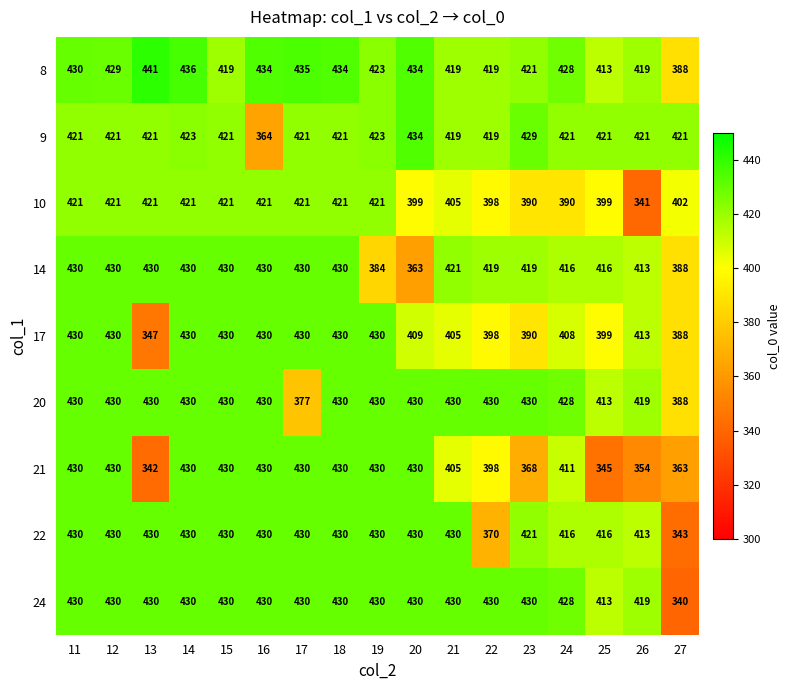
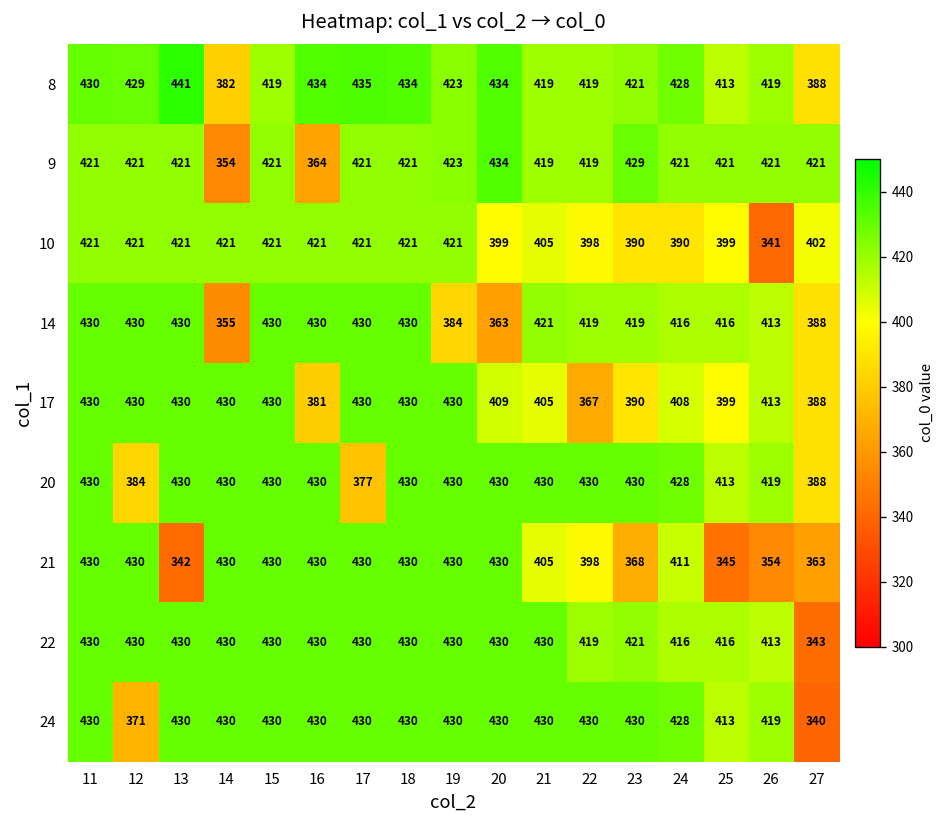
  {
    "8": {
      "11": 430,
      "12": 429,
      "13": 441,
-     "14": 436,
+     "14": 382,
      "15": 419,
      "16": 434,
      "17": 435,
      "18": 434,
      "19": 423,
      "20": 434,
      "21": 419,
      "22": 419,
      "23": 421,
      "24": 428,
      "25": 413,
      "26": 419,
      "27": 388
    },
    "9": {
      "11": 421,
      "12": 421,
      "13": 421,
-     "14": 423,
+     "14": 354,
      "15": 421,
      "16": 364,
      "17": 421,
      "18": 421,
      "19": 423,
      "20": 434,
      "21": 419,
      "22": 419,
      "23": 429,
      "24": 421,
      "25": 421,
      "26": 421,
      "27": 421
    },
    "10": {
      "11": 421,
      "12": 421,
      "13": 421,
      "14": 421,
      "15": 421,
      "16": 421,
      "17": 421,
      "18": 421,
      "19": 421,
      "20": 399,
      "21": 405,
      "22": 398,
      "23": 390,
      "24": 390,
      "25": 399,
      "26": 341,
      "27": 402
    },
    "14": {
      "11": 430,
      "12": 430,
      "13": 430,
-     "14": 430,
+     "14": 355,
      "15": 430,
      "16": 430,
      "17": 430,
      "18": 430,
      "19": 384,
      "20": 363,
      "21": 421,
      "22": 419,
      "23": 419,
      "24": 416,
      "25": 416,
      "26": 413,
      "27": 388
    },
    "17": {
      "11": 430,
      "12": 430,
-     "13": 347,
+     "13": 430,
      "14": 430,
      "15": 430,
-     "16": 430,
+     "16": 381,
      "17": 430,
      "18": 430,
      "19": 430,
      "20": 409,
      "21": 405,
-     "22": 398,
+     "22": 367,
      "23": 390,
      "24": 408,
      "25": 399,
      "26": 413,
      "27": 388
    },
    "20": {
      "11": 430,
-     "12": 430,
+     "12": 384,
      "13": 430,
      "14": 430,
      "15": 430,
      "16": 430,
      "17": 377,
      "18": 430,
      "19": 430,
      "20": 430,
      "21": 430,
      "22": 430,
      "23": 430,
      "24": 428,
      "25": 413,
      "26": 419,
      "27": 388
    },
    "21": {
      "11": 430,
      "12": 430,
      "13": 342,
      "14": 430,
      "15": 430,
      "16": 430,
      "17": 430,
      "18": 430,
      "19": 430,
      "20": 430,
      "21": 405,
      "22": 398,
      "23": 368,
      "24": 411,
      "25": 345,
      "26": 354,
      "27": 363
    },
    "22": {
      "11": 430,
      "12": 430,
      "13": 430,
      "14": 430,
      "15": 430,
      "16": 430,
      "17": 430,
      "18": 430,
      "19": 430,
      "20": 430,
      "21": 430,
-     "22": 370,
+     "22": 419,
      "23": 421,
      "24": 416,
      "25": 416,
      "26": 413,
      "27": 343
    },
    "24": {
      "11": 430,
-     "12": 430,
+     "12": 371,
      "13": 430,
      "14": 430,
      "15": 430,
      "16": 430,
      "17": 430,
      "18": 430,
      "19": 430,
      "20": 430,
      "21": 430,
      "22": 430,
      "23": 430,
      "24": 428,
      "25": 413,
      "26": 419,
      "27": 340
    }
  }
